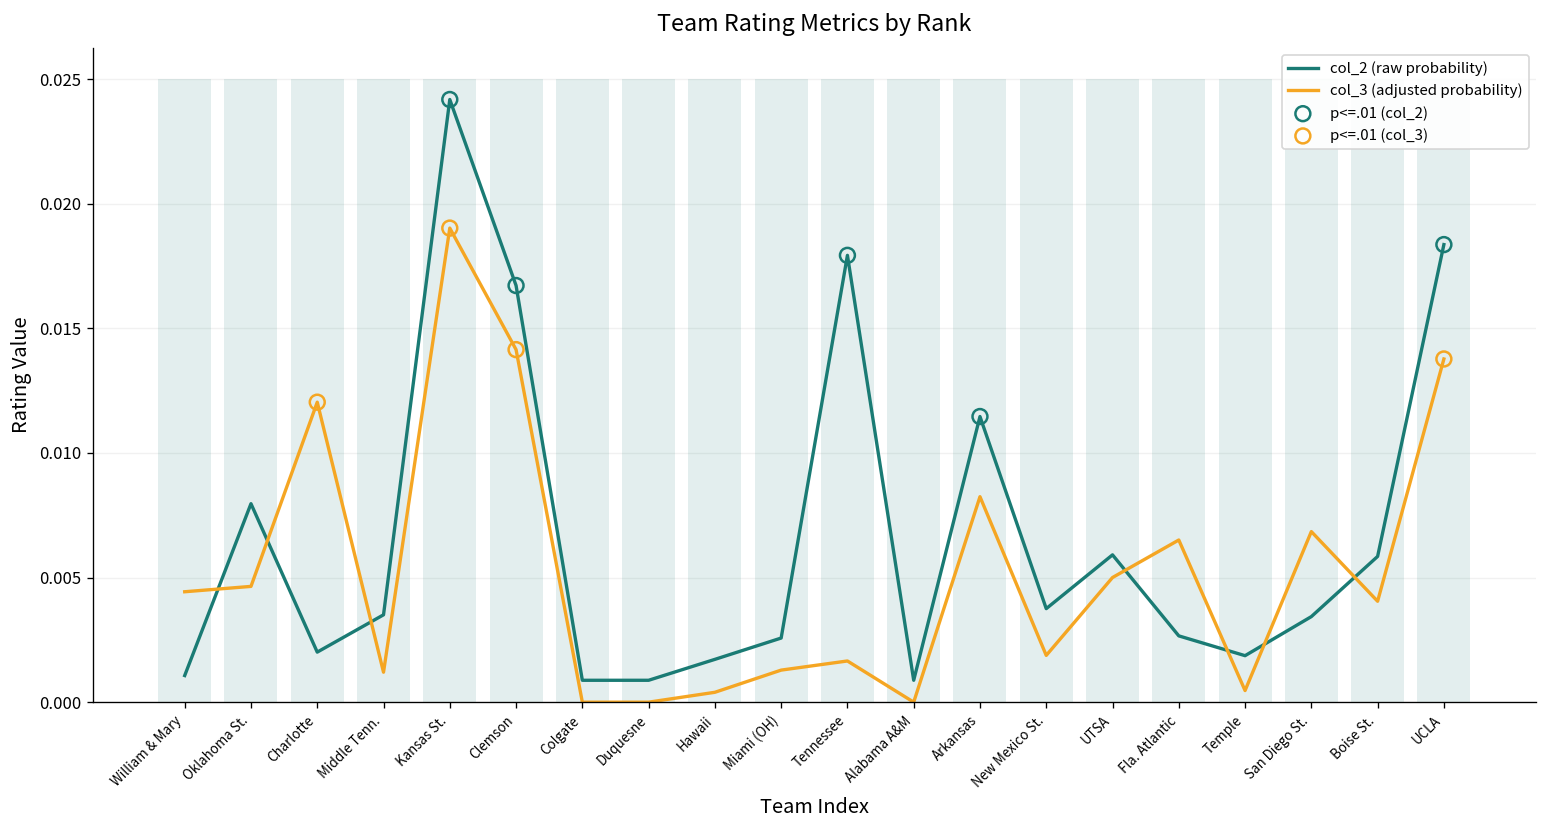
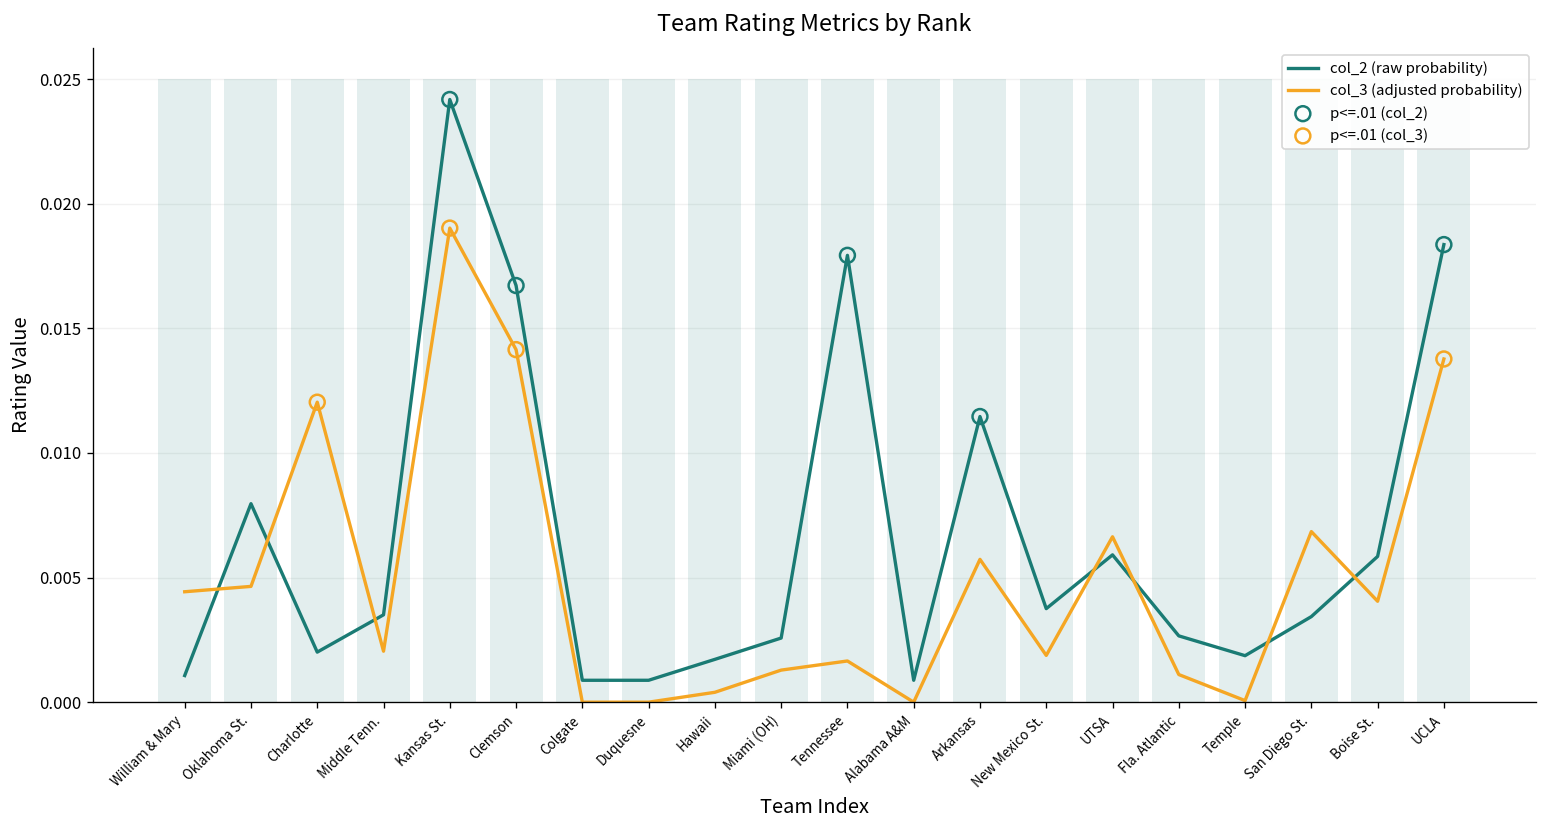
  {
    "col_3 (adjusted probability)": {
      "William & Mary": 0.0044,
      "Oklahoma St.": 0.0046,
-     "Middle Tenn.": 0.0012,
+     "Middle Tenn.": 0.0020,
      "Colgate": 0.0000,
      "Duquesne": 0.0000,
      "Hawaii": 0.0004,
      "Miami (OH)": 0.0013,
      "Tennessee": 0.0017,
      "Alabama A&M": 0.0000,
-     "Arkansas": 0.0082,
+     "Arkansas": 0.0057,
      "New Mexico St.": 0.0019,
-     "UTSA": 0.0050,
-     "Fla. Atlantic": 0.0065,
-     "Temple": 0.0005,
+     "UTSA": 0.0066,
+     "Fla. Atlantic": 0.0011,
+     "Temple": 0.0001,
      "San Diego St.": 0.0068,
      "Boise St.": 0.0040
    }
  }
